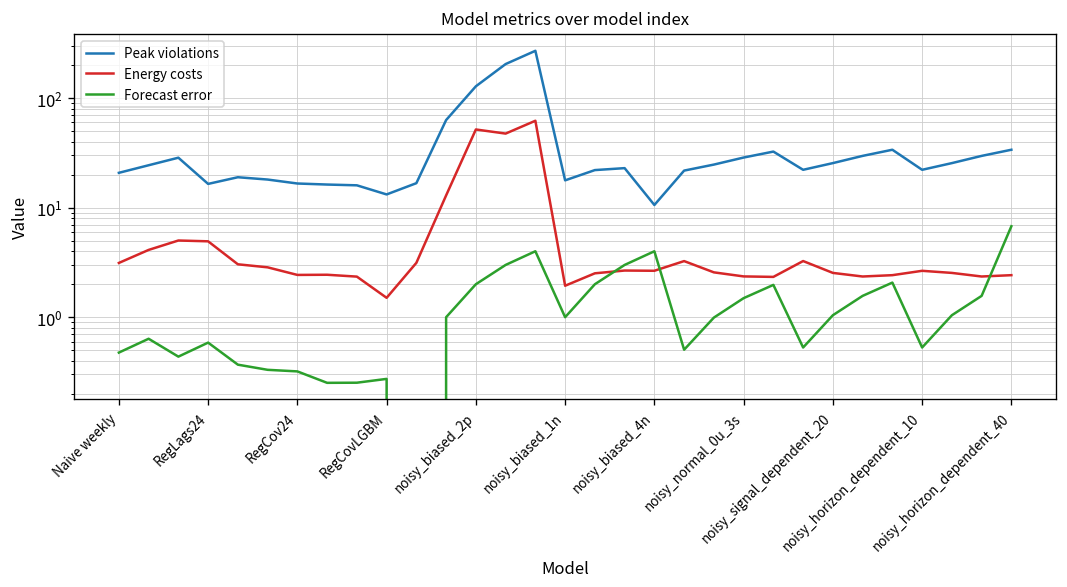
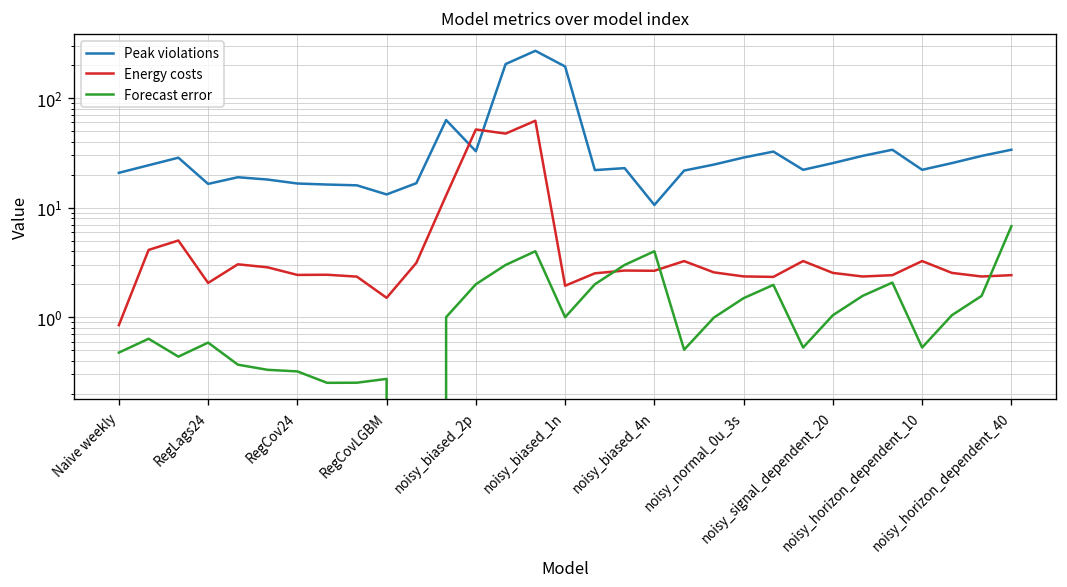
  {
    "Peak violations": {
      "Naive weekly": 21,
      "RegLags24": 16,
      "RegCov24": 17,
      "RegCovLGBM": 13,
-     "noisy_biased_2p": 130,
-     "noisy_biased_1n": 18,
+     "noisy_biased_2p": 33,
+     "noisy_biased_1n": 190,
      "noisy_biased_4n": 11,
      "noisy_normal_0u_3s": 29,
      "noisy_signal_dependent_20": 26,
      "noisy_horizon_dependent_10": 22,
      "noisy_horizon_dependent_40": 34
    },
    "Energy costs": {
-     "Naive weekly": 3.1,
-     "RegLags24": 5,
+     "Naive weekly": 0.8,
+     "RegLags24": 2.1,
      "RegCov24": 2.4,
      "RegCovLGBM": 1.5,
      "noisy_biased_2p": 50,
      "noisy_biased_1n": 1.9,
      "noisy_biased_4n": 2.7,
      "noisy_normal_0u_3s": 2.4,
      "noisy_signal_dependent_20": 2.5,
-     "noisy_horizon_dependent_10": 2.7,
+     "noisy_horizon_dependent_10": 3.3,
      "noisy_horizon_dependent_40": 2.4
    },
    "Forecast error": {
      "Naive weekly": 0.5,
      "RegLags24": 0.6,
      "RegCov24": 0.3,
      "RegCovLGBM": 0.27,
      "noisy_biased_2p": 2.0,
      "noisy_biased_1n": 1.0,
      "noisy_biased_4n": 4,
      "noisy_normal_0u_3s": 1.5,
      "noisy_signal_dependent_20": 1.0,
      "noisy_horizon_dependent_10": 0.5,
      "noisy_horizon_dependent_40": 7
    }
  }
